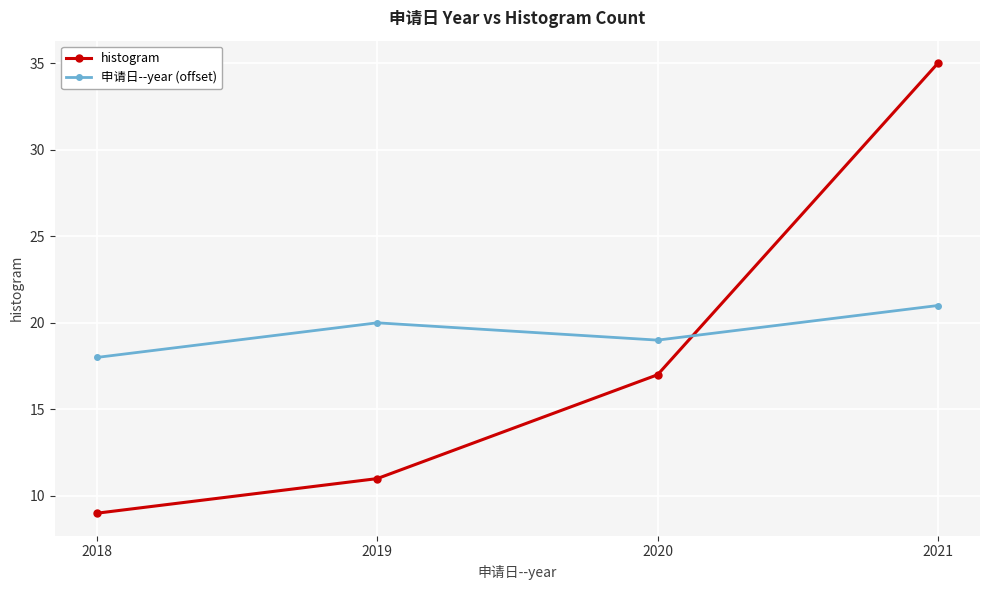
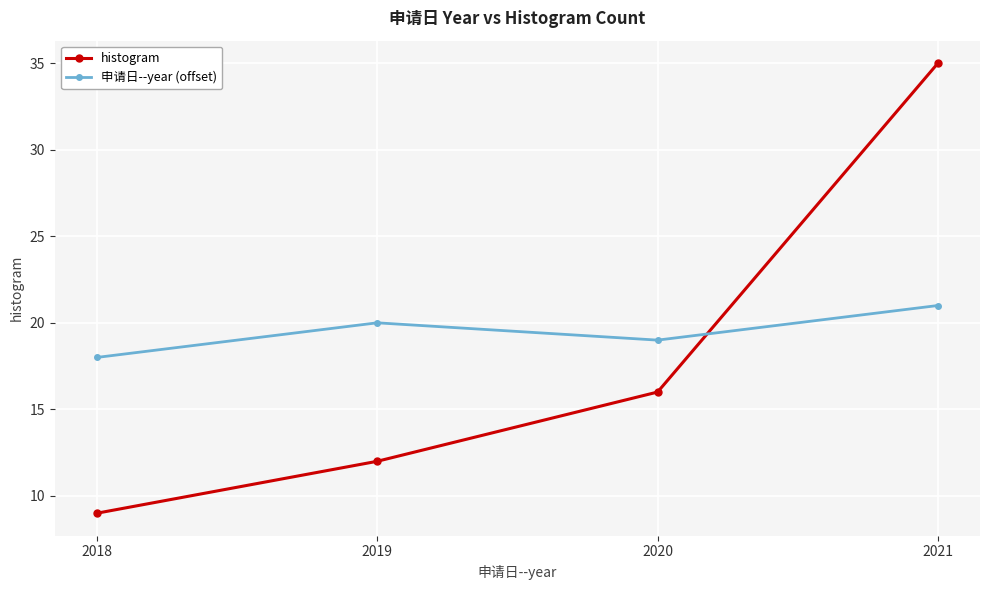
  {
    "histogram": {
      "2018": 9,
-     "2019": 11,
-     "2020": 17,
+     "2019": 12,
+     "2020": 16,
      "2021": 35
    },
    "申请日--year (offset)": {
      "2018": 18,
      "2019": 20,
      "2020": 19,
      "2021": 21
    }
  }
